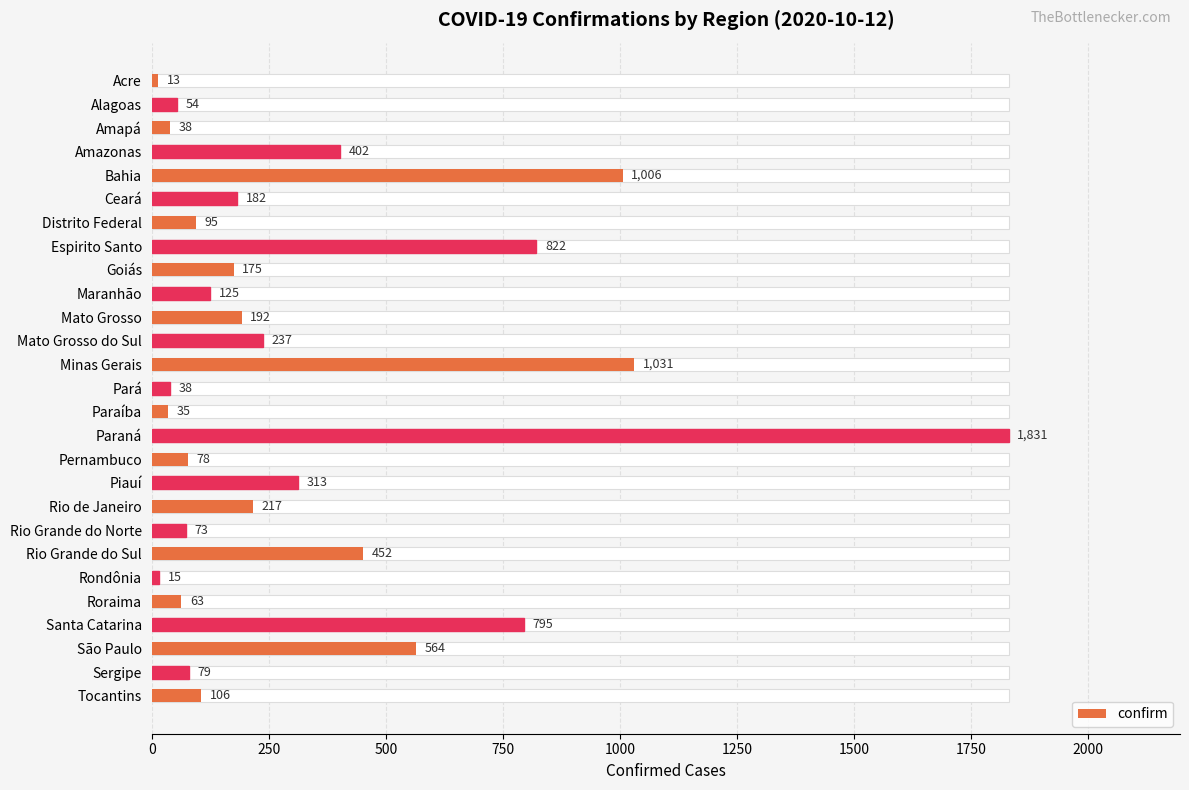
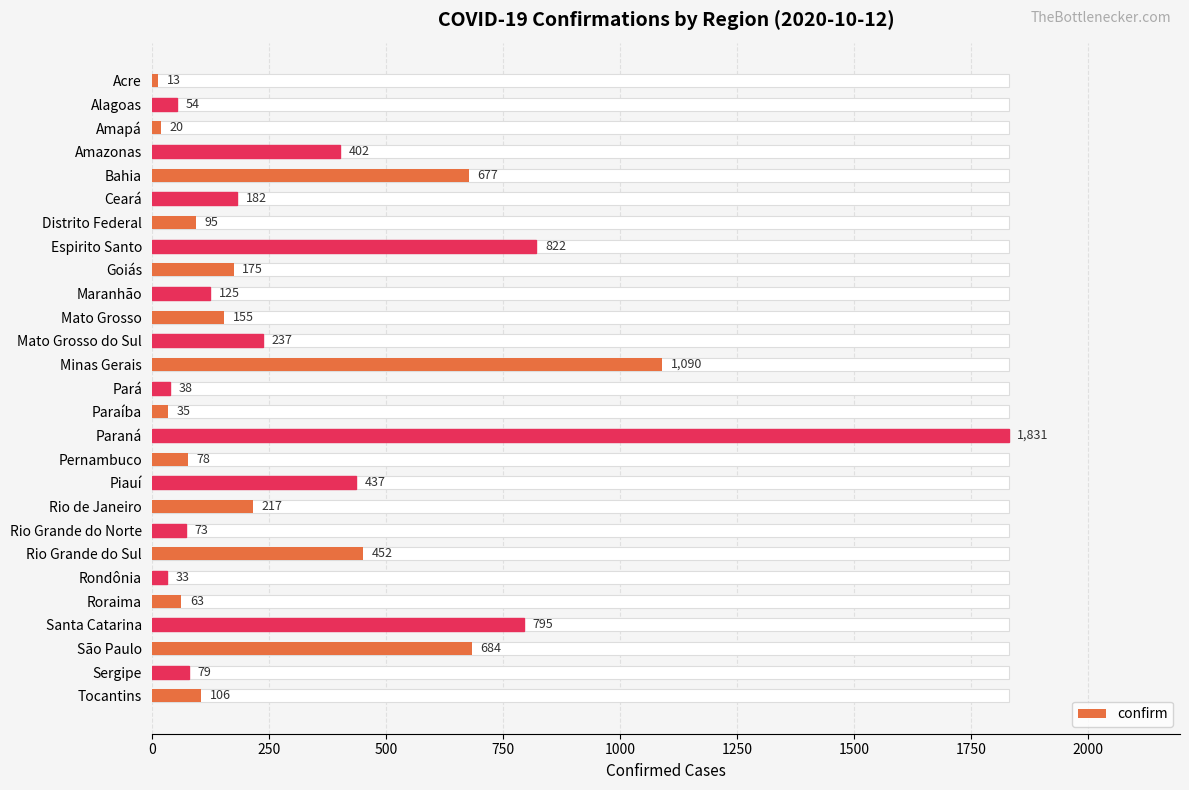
  {
    "confirm": {
-     "Amapá": "38",
-     "Bahia": "1,006",
-     "Mato Grosso": "192",
-     "Minas Gerais": "1,031",
+     "Amapá": "20",
+     "Bahia": "677",
+     "Mato Grosso": "155",
+     "Minas Gerais": "1,090",
      "Paraná": "1,831",
-     "Piauí": "313",
-     "Rondônia": "15",
-     "São Paulo": "564"
+     "Piauí": "437",
+     "Rondônia": "33",
+     "São Paulo": "684"
    }
  }
